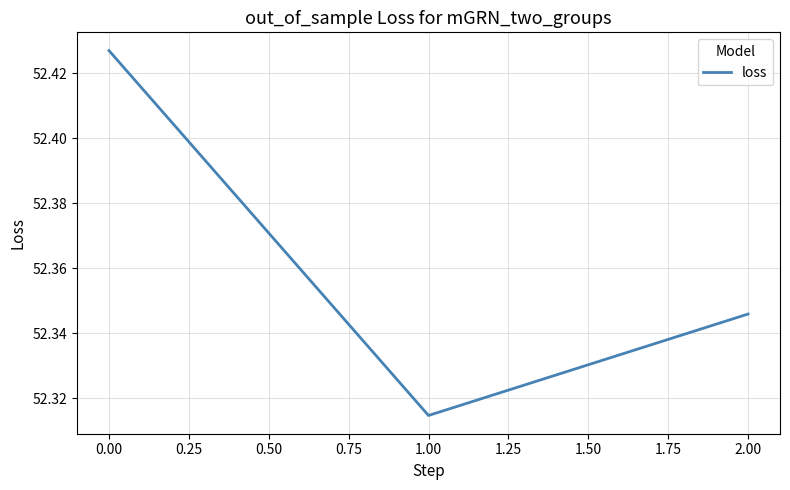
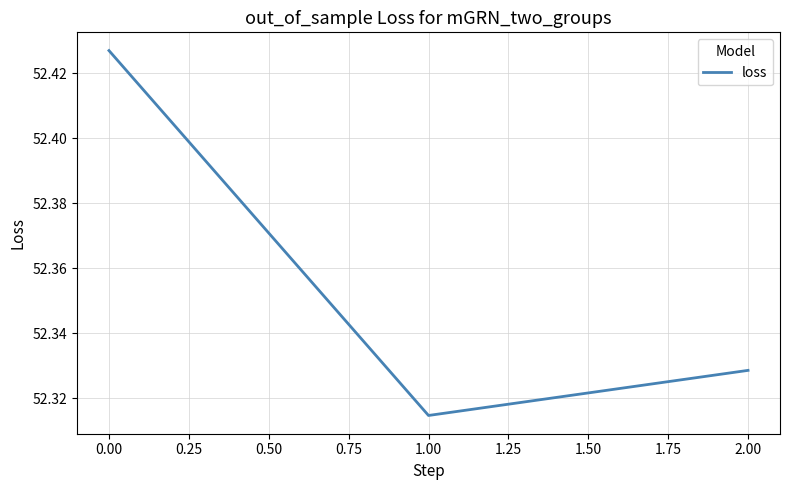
  {
    "0.00": 52.427,
    "1.00": 52.315,
-   "2.00": 52.346
+   "2.00": 52.329
  }
